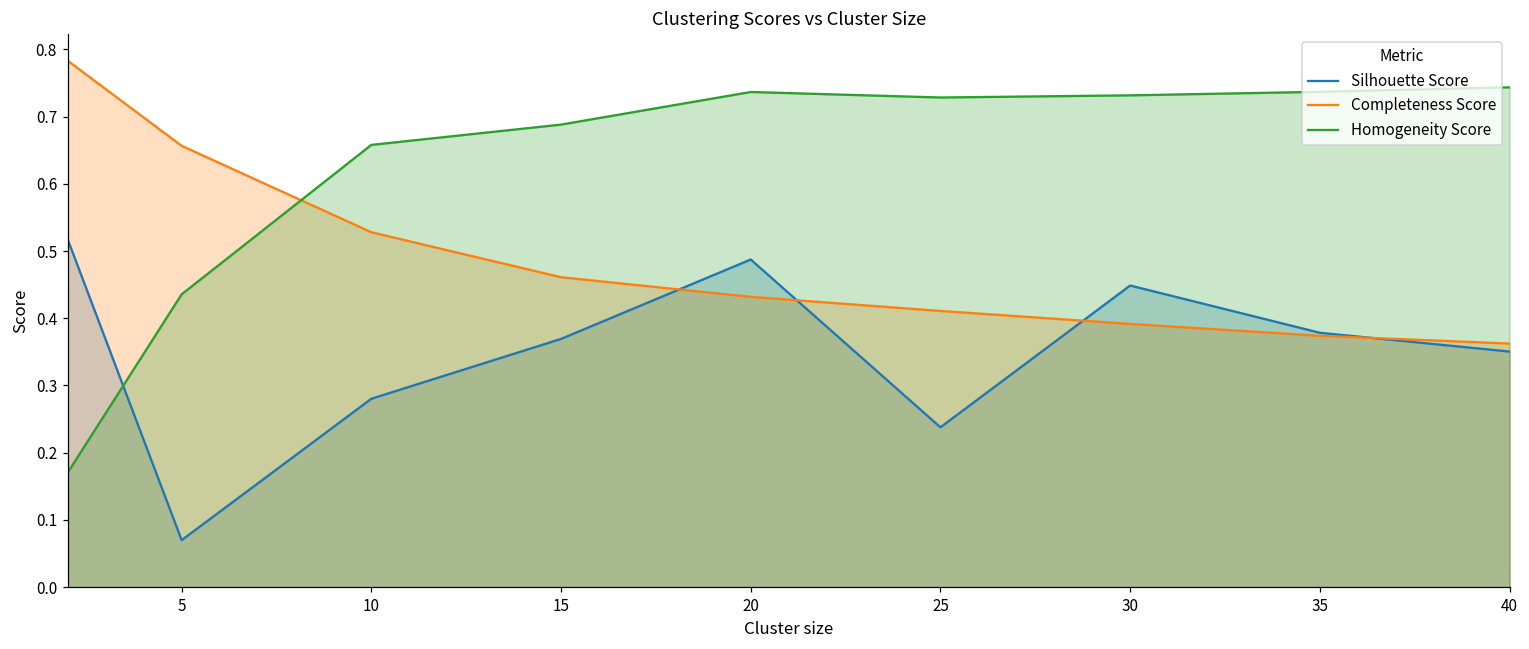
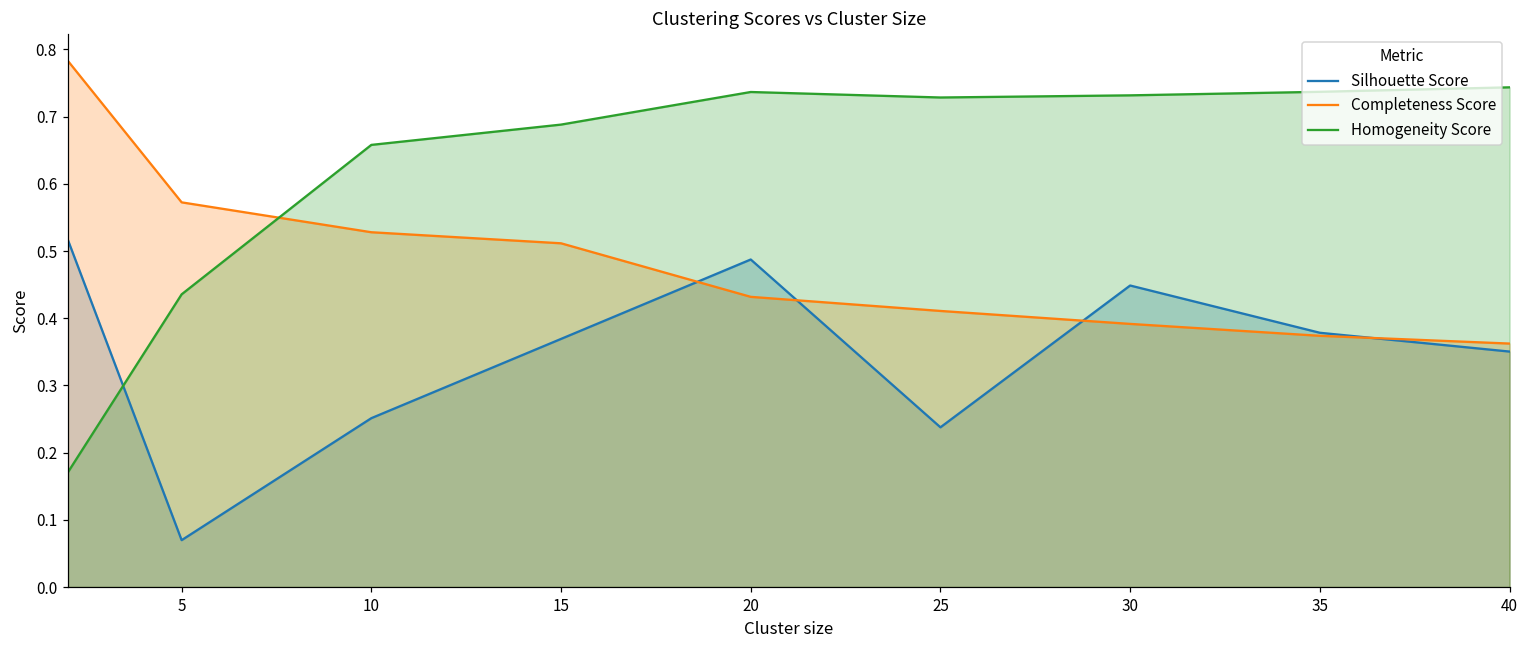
  {
    "Silhouette Score": {
      "5": 0.07,
-     "10": 0.28,
+     "10": 0.25,
      "15": 0.37,
      "20": 0.49,
      "25": 0.24,
      "30": 0.45,
      "35": 0.38,
      "40": 0.35
    },
    "Completeness Score": {
-     "5": 0.66,
+     "5": 0.57,
      "10": 0.53,
-     "15": 0.46,
+     "15": 0.51,
      "20": 0.43,
      "25": 0.41,
      "30": 0.39,
      "35": 0.37,
      "40": 0.36
    },
    "Homogeneity Score": {
      "5": 0.44,
      "10": 0.66,
      "15": 0.69,
      "20": 0.74,
      "25": 0.73,
      "30": 0.73,
      "40": 0.74
    }
  }
